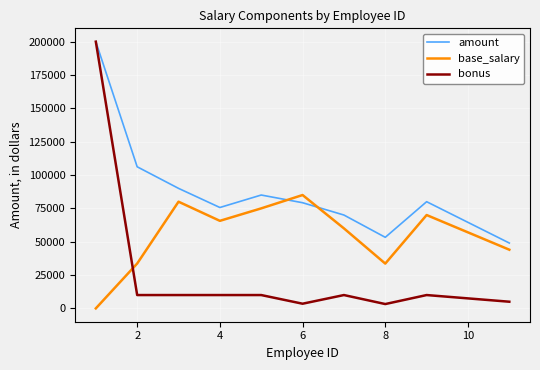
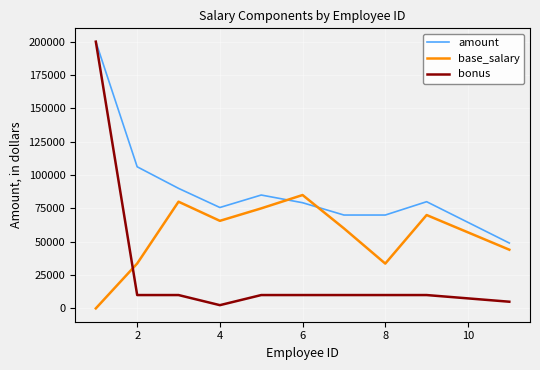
  {
    "amount": {
      "2": 106000,
      "4": 76000,
      "6": 79000,
-     "8": 53000
+     "8": 70000
    },
    "base_salary": {
      "2": 34000,
      "4": 66000,
      "6": 85000,
      "8": 34000
    },
    "bonus": {
      "2": 10000,
-     "4": 10000,
-     "6": 4000,
-     "8": 3000
+     "4": 2000,
+     "6": 10000,
+     "8": 10000
    }
  }
